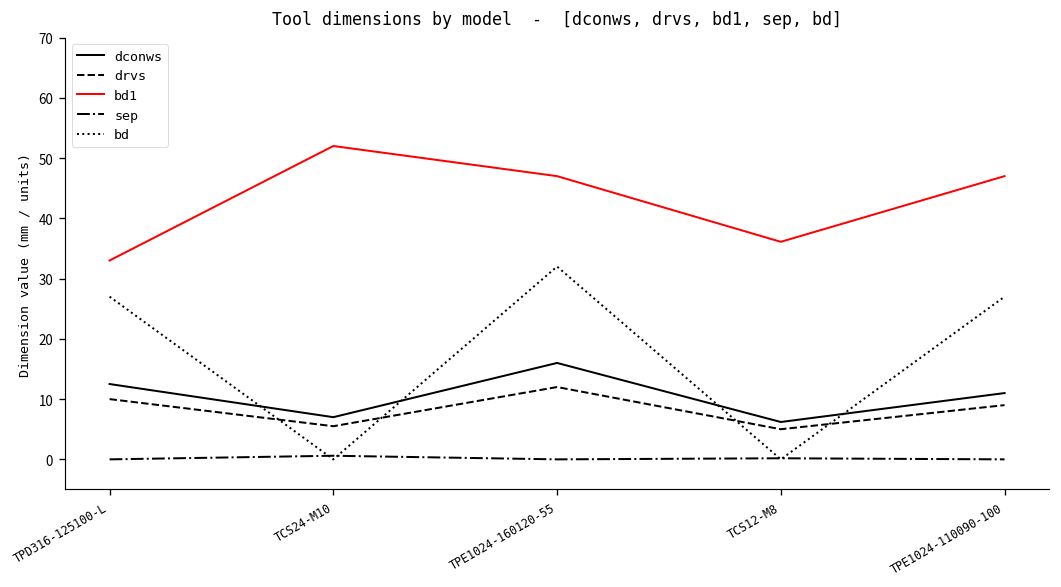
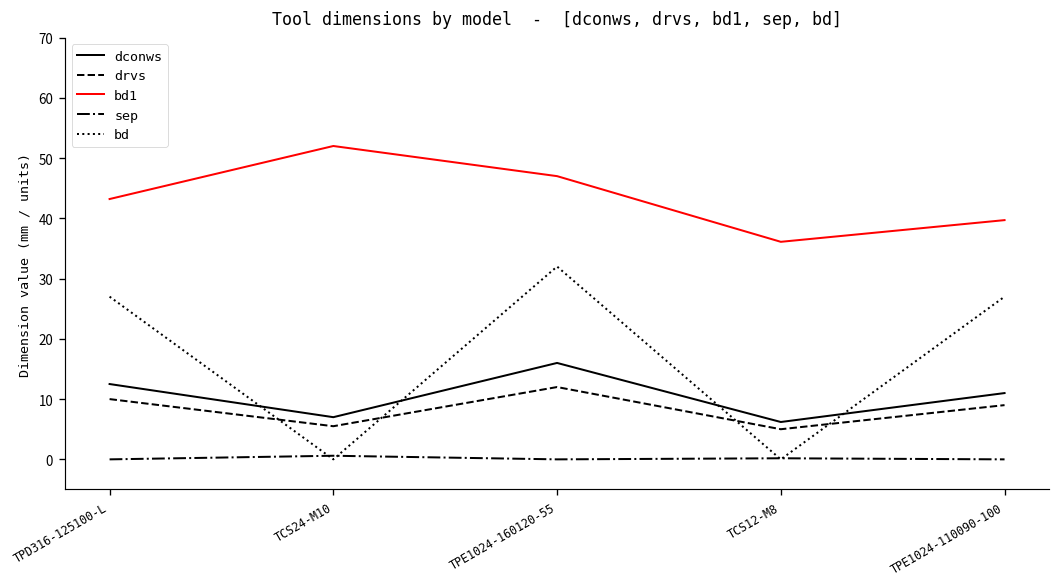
  {
    "bd1": {
-     "TPD316-125100-L": 33,
+     "TPD316-125100-L": 43,
      "TCS24-M10": 52,
      "TPE1024-160120-55": 47,
      "TCS12-M8": 36,
-     "TPE1024-110090-100": 47
+     "TPE1024-110090-100": 40
    }
  }
